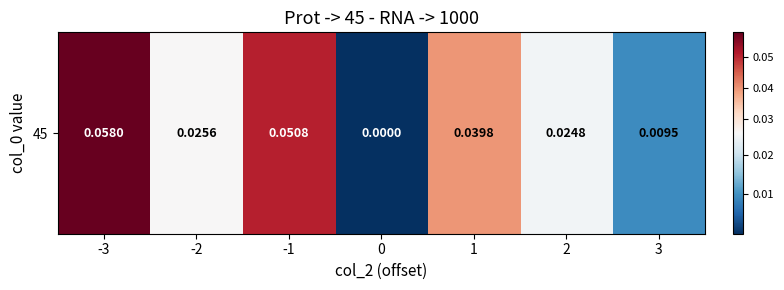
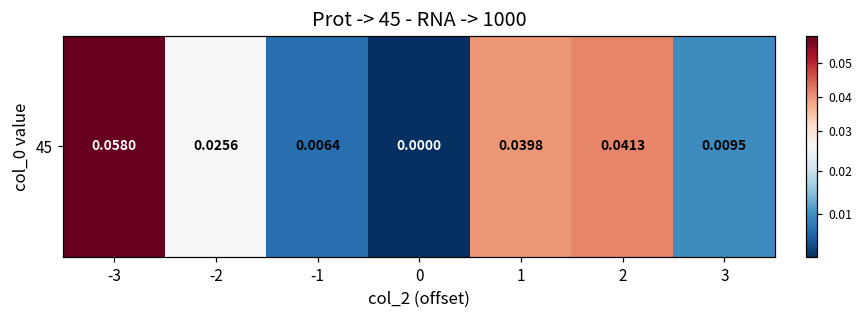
  {
    "45": {
      "-3": 0.0580,
      "-2": 0.0256,
-     "-1": 0.0508,
+     "-1": 0.0064,
      "0": 0.0000,
      "1": 0.0398,
-     "2": 0.0248,
+     "2": 0.0413,
      "3": 0.0095
    }
  }
